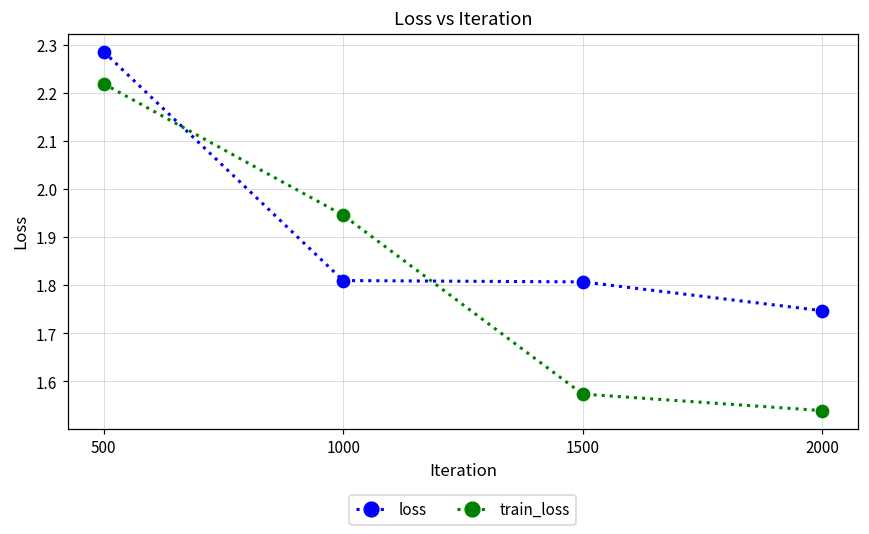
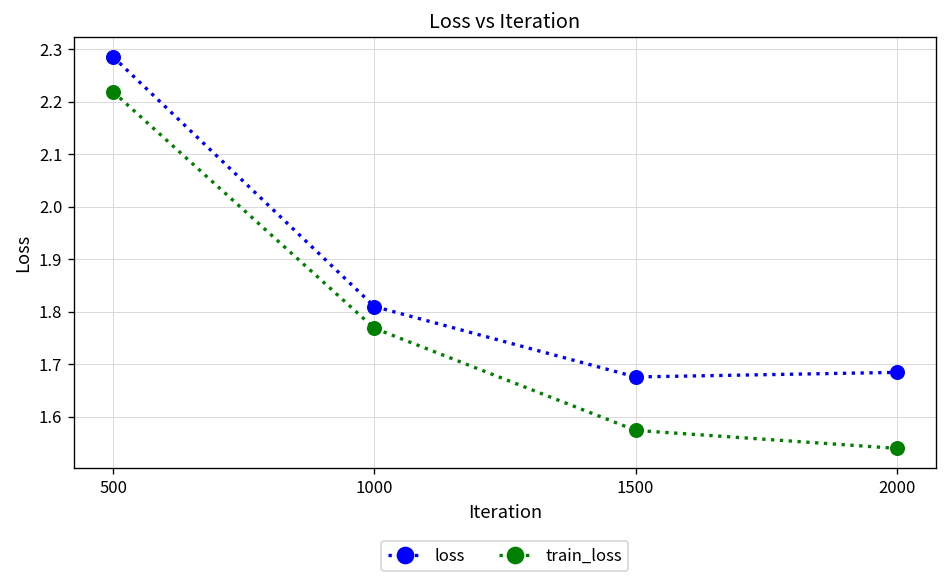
  {
    "loss": {
      "500": 2.29,
      "1000": 1.81,
-     "1500": 1.81,
-     "2000": 1.75
+     "1500": 1.68,
+     "2000": 1.68
    },
    "train_loss": {
      "500": 2.22,
-     "1000": 1.95,
+     "1000": 1.77,
      "1500": 1.57,
      "2000": 1.54
    }
  }
